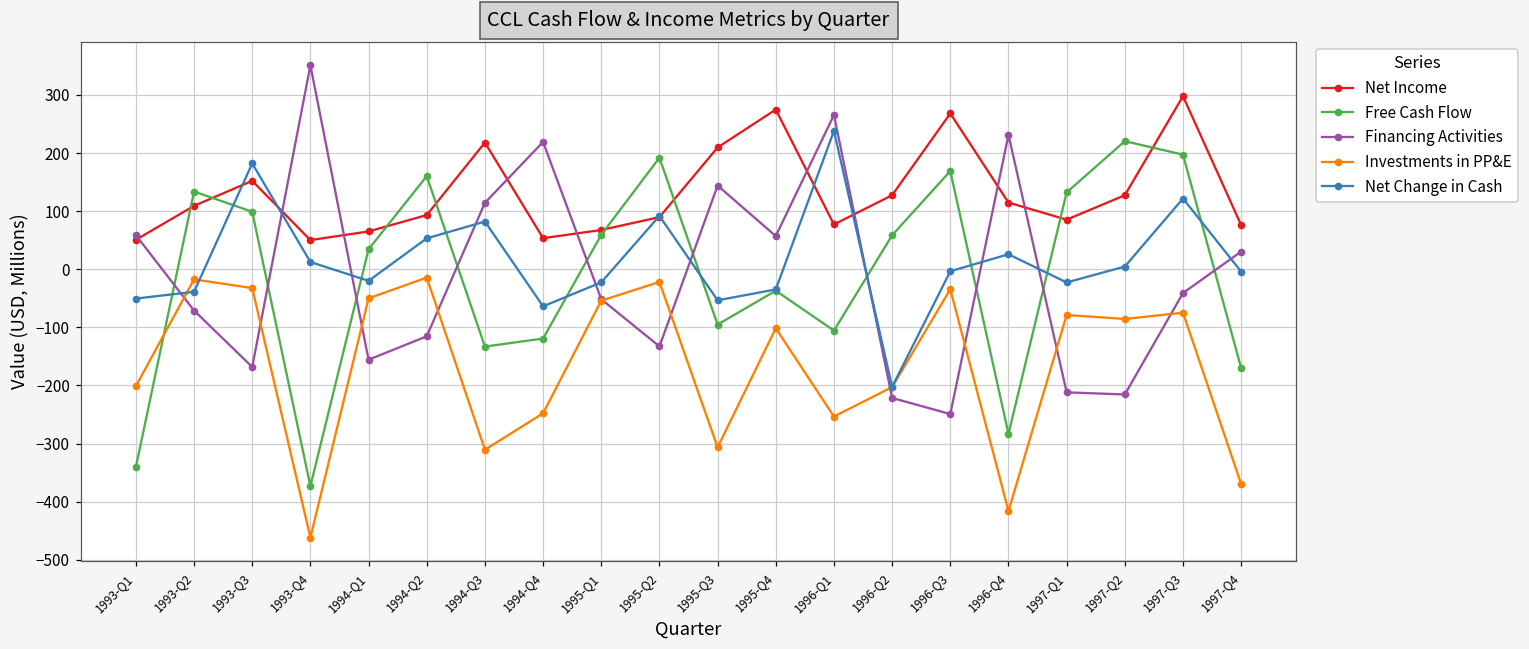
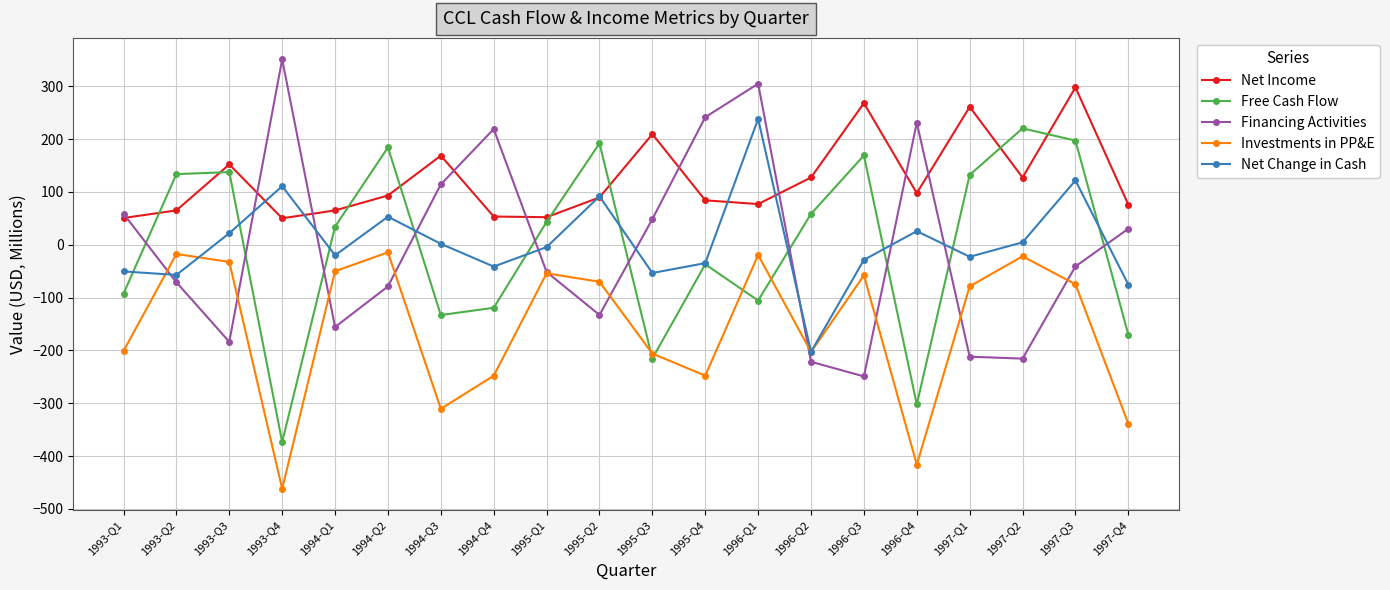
  {
    "Net Income": {
      "1993-Q1": 50,
-     "1993-Q2": 110,
+     "1993-Q2": 70,
      "1993-Q3": 150,
      "1993-Q4": 50,
      "1994-Q1": 70,
      "1994-Q2": 90,
-     "1994-Q3": 220,
+     "1994-Q3": 170,
      "1994-Q4": 50,
-     "1995-Q1": 70,
+     "1995-Q1": 50,
      "1995-Q3": 210,
-     "1995-Q4": 270,
+     "1995-Q4": 80,
      "1996-Q1": 80,
      "1996-Q2": 130,
      "1996-Q3": 270,
-     "1996-Q4": 110,
-     "1997-Q1": 90,
+     "1996-Q4": 100,
+     "1997-Q1": 260,
      "1997-Q2": 130,
      "1997-Q3": 300,
      "1997-Q4": 80
    },
    "Free Cash Flow": {
-     "1993-Q1": -340,
+     "1993-Q1": -90,
      "1993-Q2": 130,
-     "1993-Q3": 100,
+     "1993-Q3": 140,
      "1993-Q4": -370,
      "1994-Q1": 30,
-     "1994-Q2": 160,
+     "1994-Q2": 180,
      "1994-Q3": -130,
      "1994-Q4": -120,
-     "1995-Q1": 60,
+     "1995-Q1": 40,
      "1995-Q2": 190,
-     "1995-Q3": -100,
+     "1995-Q3": -220,
      "1996-Q1": -110,
      "1996-Q2": 60,
      "1996-Q3": 170,
-     "1996-Q4": -280,
+     "1996-Q4": -300,
      "1997-Q1": 130,
      "1997-Q2": 220,
      "1997-Q3": 200,
      "1997-Q4": -170
    },
    "Financing Activities": {
      "1993-Q1": 60,
      "1993-Q2": -70,
-     "1993-Q3": -170,
+     "1993-Q3": -180,
      "1993-Q4": 350,
      "1994-Q1": -160,
-     "1994-Q2": -120,
+     "1994-Q2": -80,
      "1994-Q3": 110,
      "1994-Q4": 220,
      "1995-Q2": -130,
-     "1995-Q3": 140,
-     "1995-Q4": 60,
-     "1996-Q1": 270,
+     "1995-Q3": 50,
+     "1995-Q4": 240,
+     "1996-Q1": 310,
      "1996-Q2": -220,
      "1996-Q3": -250,
      "1996-Q4": 230,
      "1997-Q1": -210,
      "1997-Q2": -220,
      "1997-Q3": -40,
      "1997-Q4": 30
    },
    "Investments in PP&E": {
      "1993-Q1": -200,
      "1993-Q2": -20,
      "1993-Q3": -30,
      "1993-Q4": -460,
      "1994-Q1": -50,
      "1994-Q2": -10,
      "1994-Q3": -310,
      "1994-Q4": -250,
-     "1995-Q2": -20,
-     "1995-Q3": -310,
-     "1995-Q4": -100,
-     "1996-Q1": -250,
-     "1996-Q3": -30,
+     "1995-Q2": -70,
+     "1995-Q3": -210,
+     "1995-Q4": -250,
+     "1996-Q1": -20,
+     "1996-Q3": -60,
      "1996-Q4": -420,
      "1997-Q1": -80,
-     "1997-Q2": -90,
+     "1997-Q2": -20,
      "1997-Q3": -70,
-     "1997-Q4": -370
+     "1997-Q4": -340
    },
    "Net Change in Cash": {
      "1993-Q1": -50,
-     "1993-Q2": -40,
-     "1993-Q3": 180,
-     "1993-Q4": 10,
+     "1993-Q2": -60,
+     "1993-Q3": 20,
+     "1993-Q4": 110,
      "1994-Q1": -20,
      "1994-Q2": 50,
-     "1994-Q3": 80,
-     "1994-Q4": -60,
-     "1995-Q1": -20,
+     "1994-Q3": 0,
+     "1994-Q4": -40,
+     "1995-Q1": 0,
      "1995-Q3": -50,
      "1996-Q1": 240,
-     "1996-Q3": 0,
+     "1996-Q3": -30,
      "1996-Q4": 30,
      "1997-Q1": -20,
      "1997-Q2": 0,
      "1997-Q3": 120,
-     "1997-Q4": 0
+     "1997-Q4": -80
    }
  }
